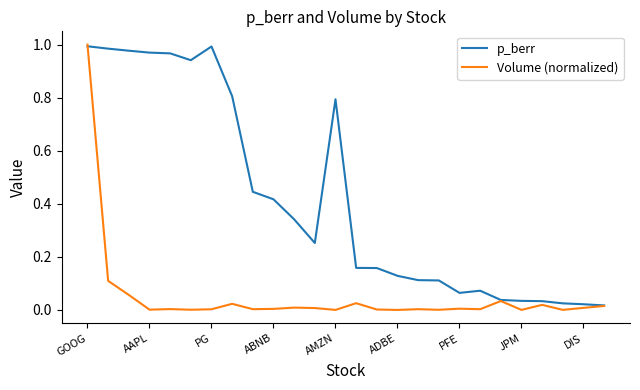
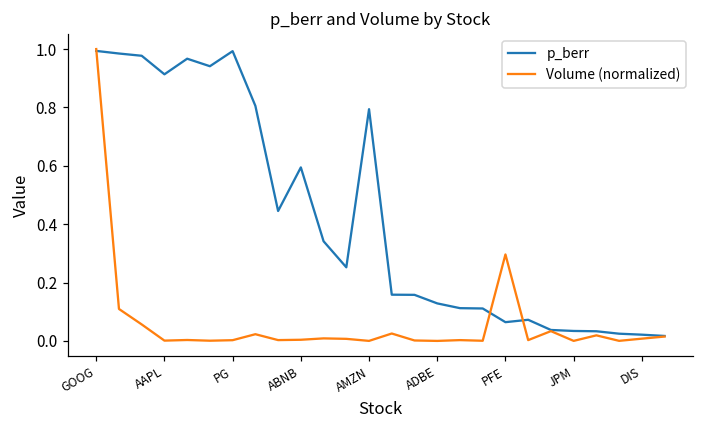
  {
    "p_berr": {
-     "AAPL": 0.97,
+     "AAPL": 0.91,
      "PG": 0.99,
-     "ABNB": 0.42,
+     "ABNB": 0.59,
      "AMZN": 0.79,
      "ADBE": 0.13,
      "PFE": 0.06,
      "JPM": 0.03,
      "DIS": 0.02
    },
    "Volume (normalized)": {
      "AAPL": 0.00,
      "PG": 0.00,
      "ABNB": 0.00,
      "AMZN": 0.00,
      "ADBE": 0.00,
-     "PFE": 0.00,
+     "PFE": 0.30,
      "JPM": 0.00,
      "DIS": 0.01
    }
  }
